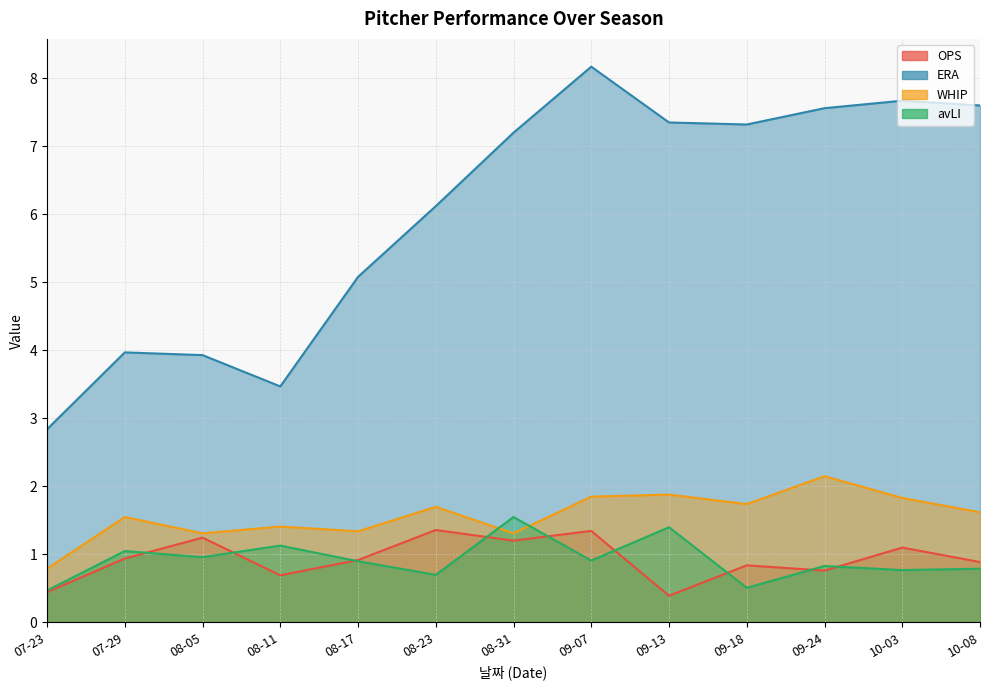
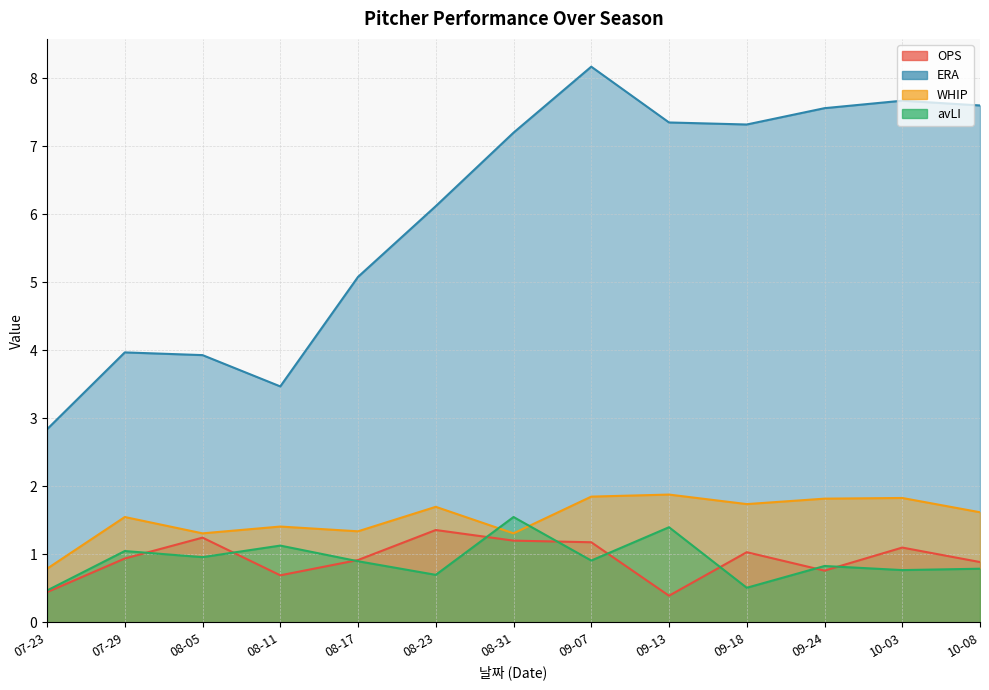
  {
    "OPS": {
      "07-29": 0.9,
      "08-05": 1.2,
      "08-11": 0.7,
      "08-23": 1.4,
      "08-31": 1.2,
-     "09-07": 1.3,
+     "09-07": 1.2,
      "09-13": 0.4,
-     "09-18": 0.8,
+     "09-18": 1.0,
      "09-24": 0.8,
      "10-03": 1.1,
      "10-08": 0.9
    },
    "WHIP": {
      "07-23": 0.8,
      "07-29": 1.6,
      "08-05": 1.3,
      "08-11": 1.4,
      "08-17": 1.3,
      "08-23": 1.7,
      "08-31": 1.3,
      "09-07": 1.9,
      "09-13": 1.9,
      "09-18": 1.7,
-     "09-24": 2.2,
+     "09-24": 1.8,
      "10-03": 1.8,
      "10-08": 1.6
    }
  }
